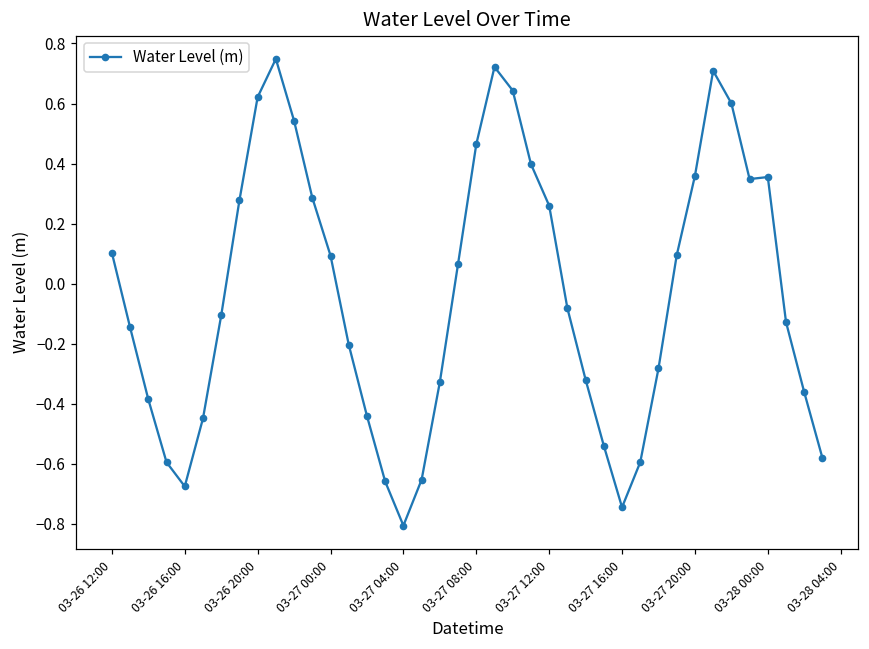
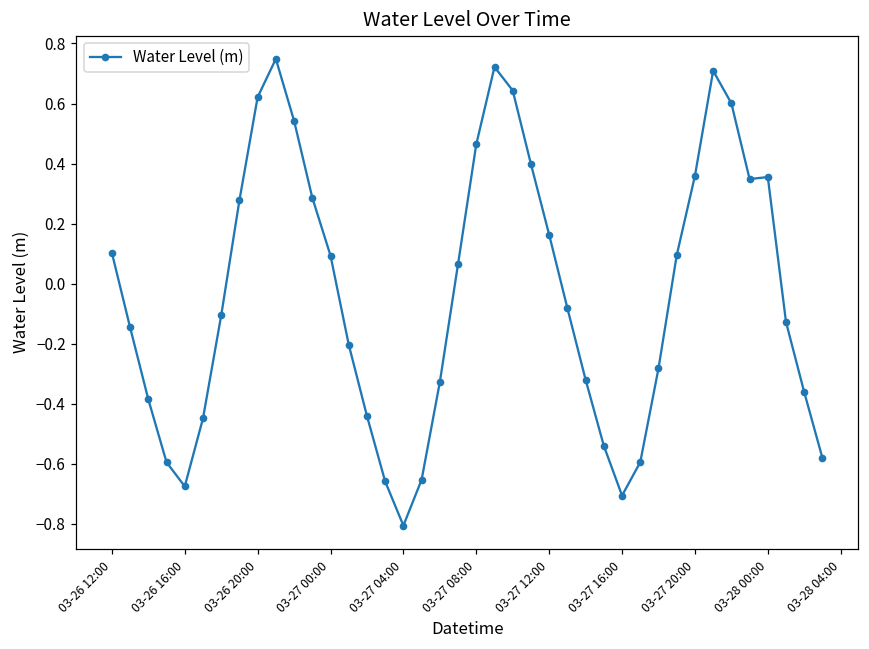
  {
    "03-26 12:00": 0.10,
    "03-26 16:00": -0.68,
    "03-26 20:00": 0.62,
    "03-27 00:00": 0.09,
    "03-27 04:00": -0.81,
    "03-27 08:00": 0.46,
-   "03-27 12:00": 0.26,
-   "03-27 16:00": -0.74,
+   "03-27 12:00": 0.16,
+   "03-27 16:00": -0.71,
    "03-27 20:00": 0.36,
    "03-28 00:00": 0.36
  }
